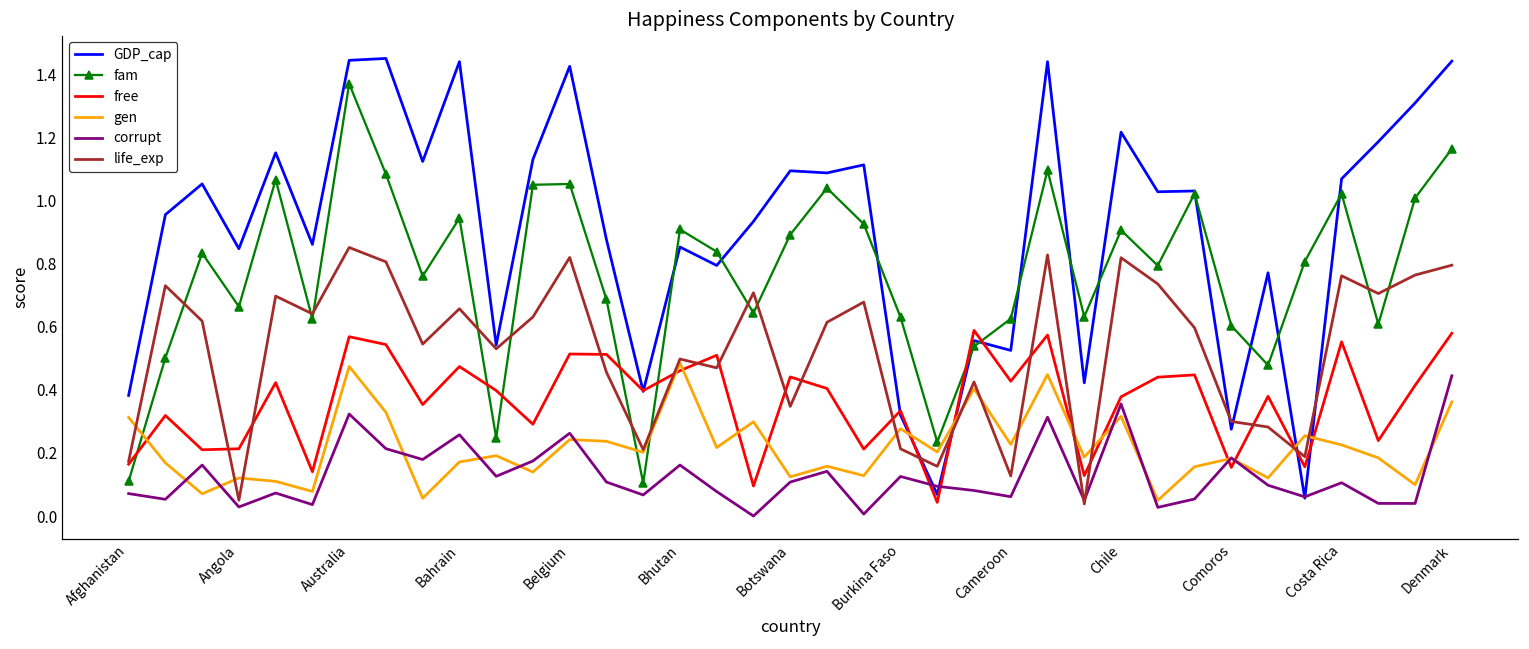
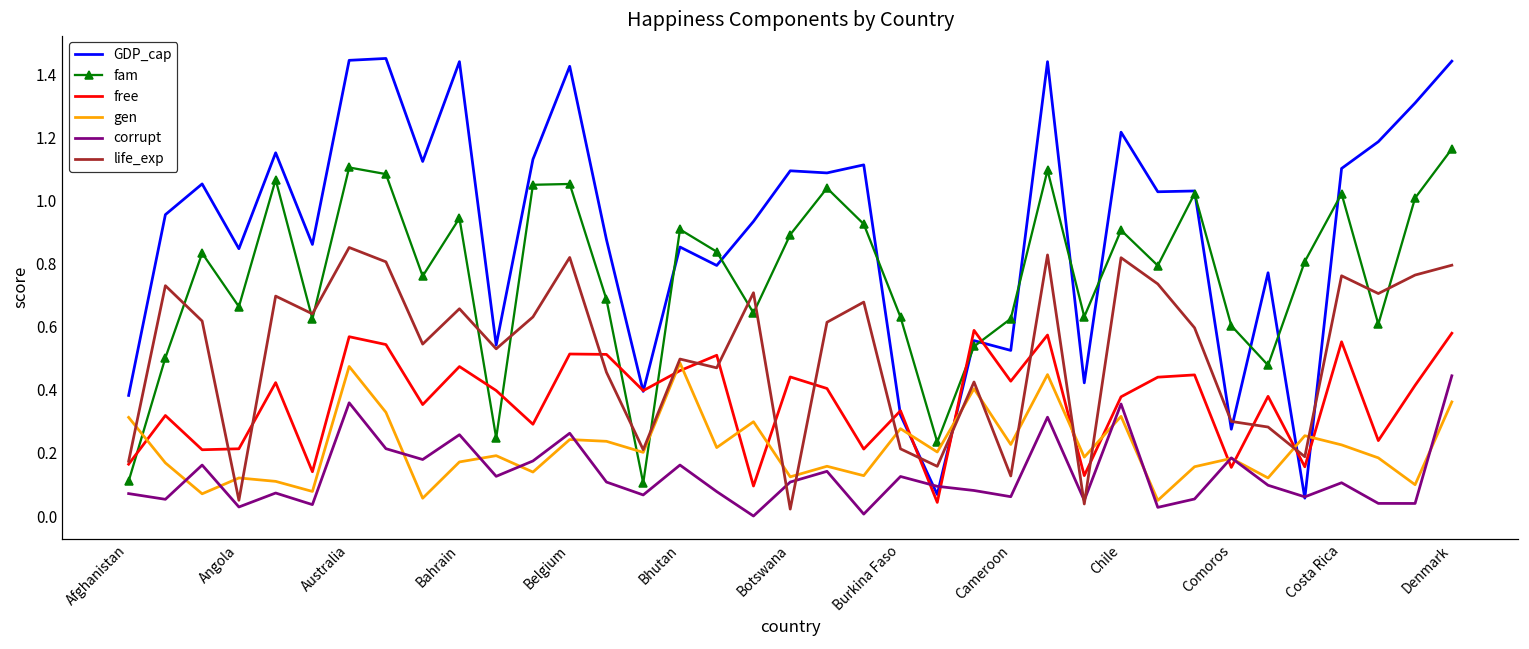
  {
    "GDP_cap": {
      "Afghanistan": 0.38,
      "Angola": 0.85,
      "Australia": 1.44,
      "Bahrain": 1.44,
      "Belgium": 1.43,
      "Bhutan": 0.85,
      "Botswana": 1.09,
      "Burkina Faso": 0.32,
      "Cameroon": 0.52,
      "Chile": 1.22,
      "Comoros": 0.28,
-     "Costa Rica": 1.07,
+     "Costa Rica": 1.10,
      "Denmark": 1.44
    },
    "fam": {
      "Afghanistan": 0.11,
      "Angola": 0.66,
-     "Australia": 1.37,
+     "Australia": 1.10,
      "Bahrain": 0.94,
      "Belgium": 1.05,
      "Bhutan": 0.91,
      "Botswana": 0.89,
      "Burkina Faso": 0.63,
      "Cameroon": 0.63,
      "Chile": 0.91,
      "Comoros": 0.60,
      "Costa Rica": 1.02,
      "Denmark": 1.16
    },
    "free": {
      "Afghanistan": 0.16,
      "Angola": 0.21,
      "Australia": 0.57,
      "Bahrain": 0.47,
      "Belgium": 0.51,
      "Bhutan": 0.46,
      "Botswana": 0.44,
      "Burkina Faso": 0.33,
      "Cameroon": 0.43,
      "Chile": 0.38,
      "Comoros": 0.15,
      "Costa Rica": 0.55,
      "Denmark": 0.58
    },
    "gen": {
      "Afghanistan": 0.31,
      "Angola": 0.12,
      "Australia": 0.47,
      "Bahrain": 0.17,
      "Belgium": 0.24,
      "Bhutan": 0.49,
      "Botswana": 0.12,
      "Burkina Faso": 0.28,
      "Cameroon": 0.23,
      "Chile": 0.32,
      "Costa Rica": 0.23,
      "Denmark": 0.36
    },
    "corrupt": {
      "Afghanistan": 0.07,
      "Angola": 0.03,
-     "Australia": 0.32,
+     "Australia": 0.36,
      "Bahrain": 0.26,
      "Belgium": 0.26,
      "Bhutan": 0.16,
      "Botswana": 0.11,
      "Burkina Faso": 0.13,
      "Cameroon": 0.06,
      "Chile": 0.36,
      "Costa Rica": 0.11,
      "Denmark": 0.44
    },
    "life_exp": {
      "Afghanistan": 0.17,
      "Angola": 0.05,
      "Australia": 0.85,
      "Bahrain": 0.66,
      "Belgium": 0.82,
      "Bhutan": 0.50,
-     "Botswana": 0.35,
+     "Botswana": 0.02,
      "Burkina Faso": 0.21,
      "Cameroon": 0.13,
      "Chile": 0.82,
      "Comoros": 0.30,
      "Costa Rica": 0.76,
      "Denmark": 0.80
    }
  }
